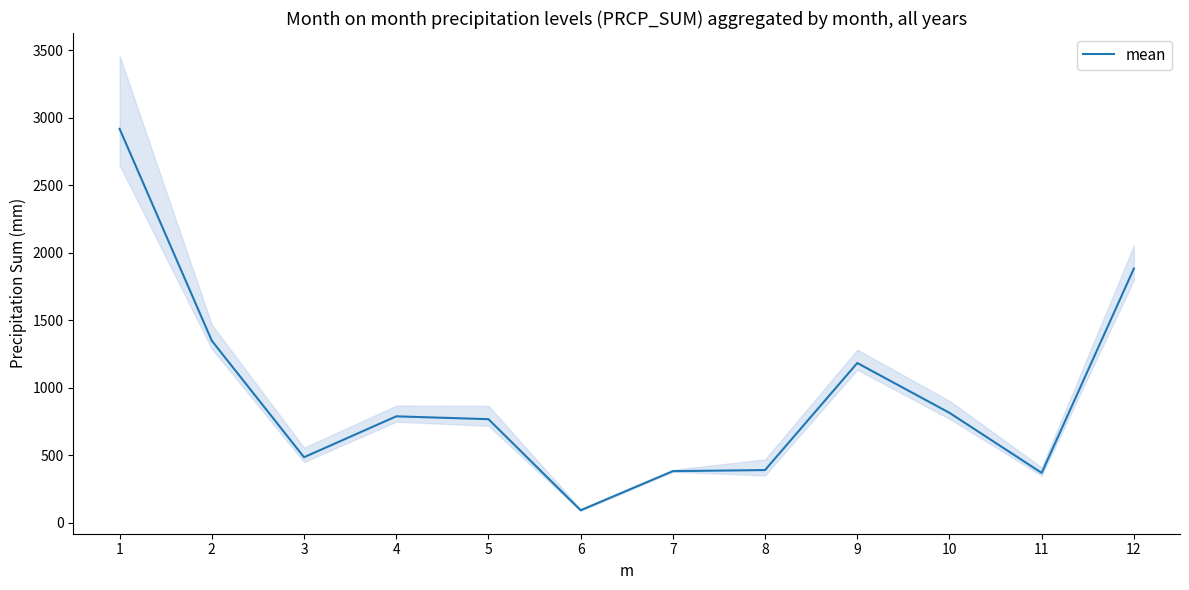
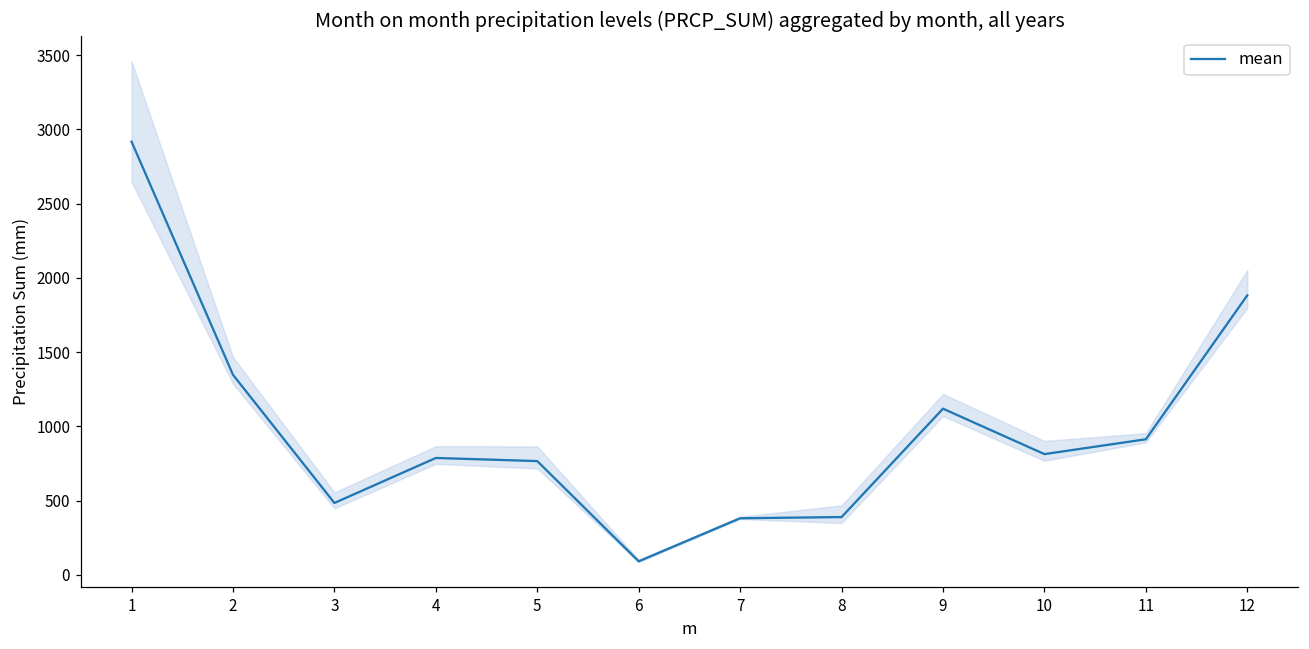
  {
    "mean": {
      "1": 2920,
      "2": 1350,
      "3": 480,
      "4": 790,
      "5": 770,
      "8": 390,
-     "9": 1180,
+     "9": 1120,
      "10": 810,
-     "11": 370,
+     "11": 910,
      "12": 1880
    }
  }
